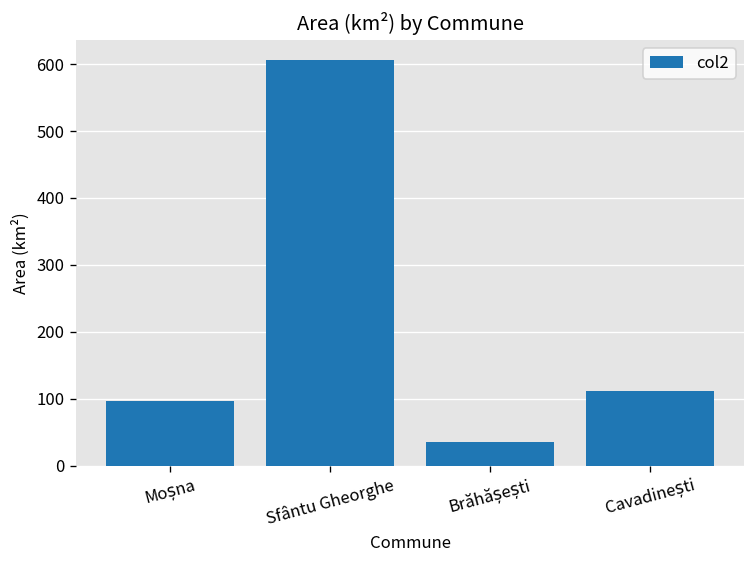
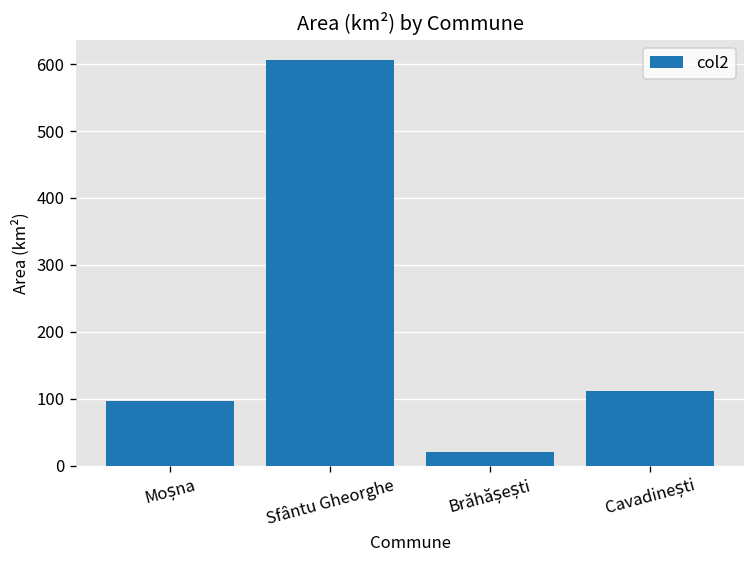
  {
    "Moșna": 100,
    "Sfântu Gheorghe": 610,
-   "Brăhășești": 40,
+   "Brăhășești": 20,
    "Cavadinești": 110
  }
